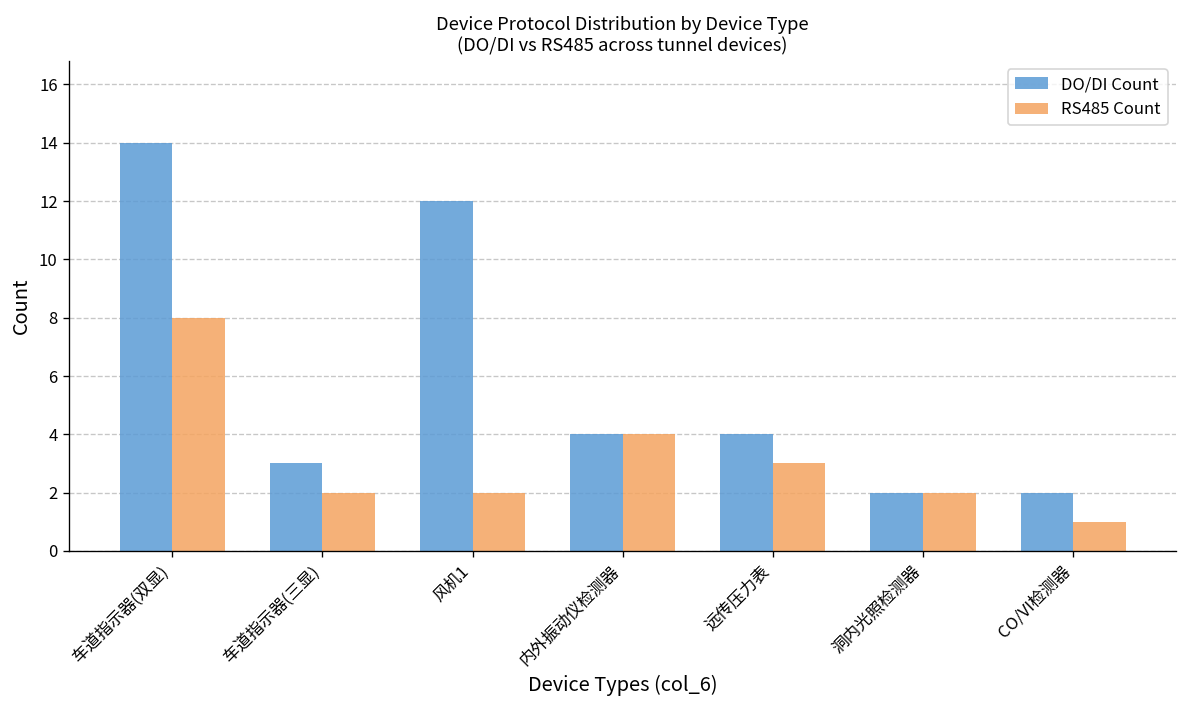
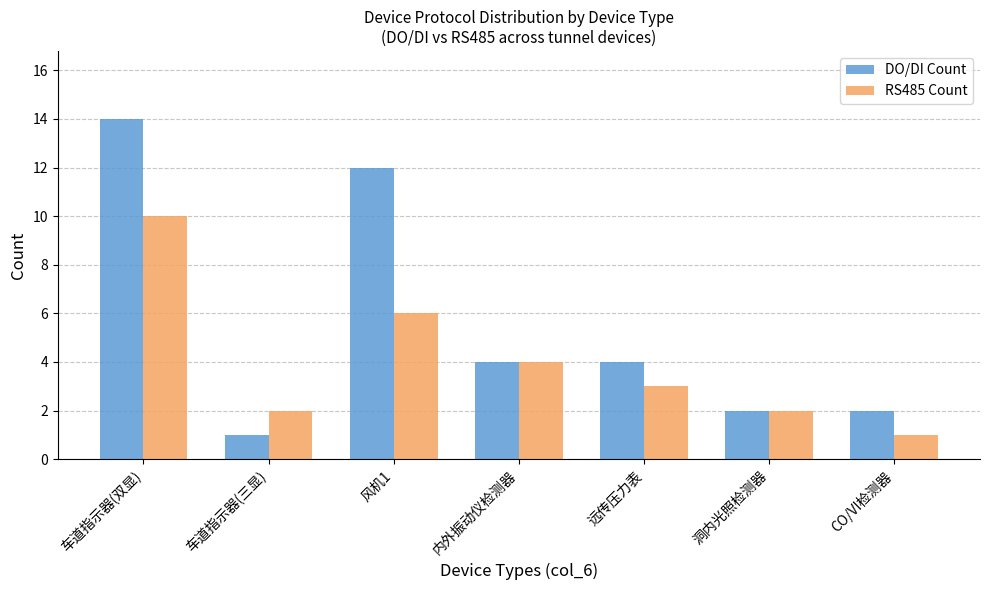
  {
    "DO/DI Count": {
      "车道指示器(双显)": 14,
-     "车道指示器(三显)": 3,
+     "车道指示器(三显)": 1,
      "风机1": 12,
      "内外振动仪检测器": 4,
      "远传压力表": 4,
      "洞内光照检测器": 2,
      "CO/VI检测器": 2
    },
    "RS485 Count": {
-     "车道指示器(双显)": 8,
+     "车道指示器(双显)": 10,
      "车道指示器(三显)": 2,
-     "风机1": 2,
+     "风机1": 6,
      "内外振动仪检测器": 4,
      "远传压力表": 3,
      "洞内光照检测器": 2,
      "CO/VI检测器": 1
    }
  }
